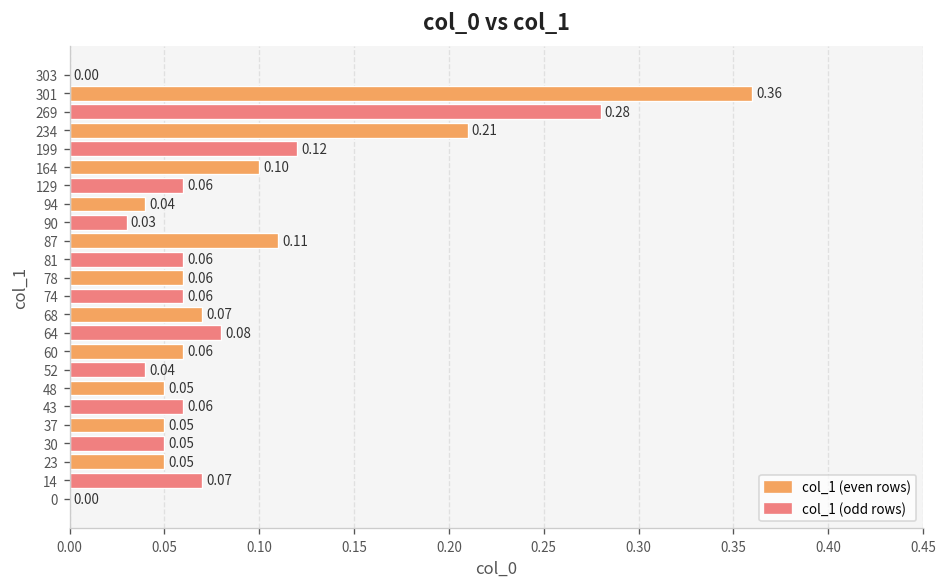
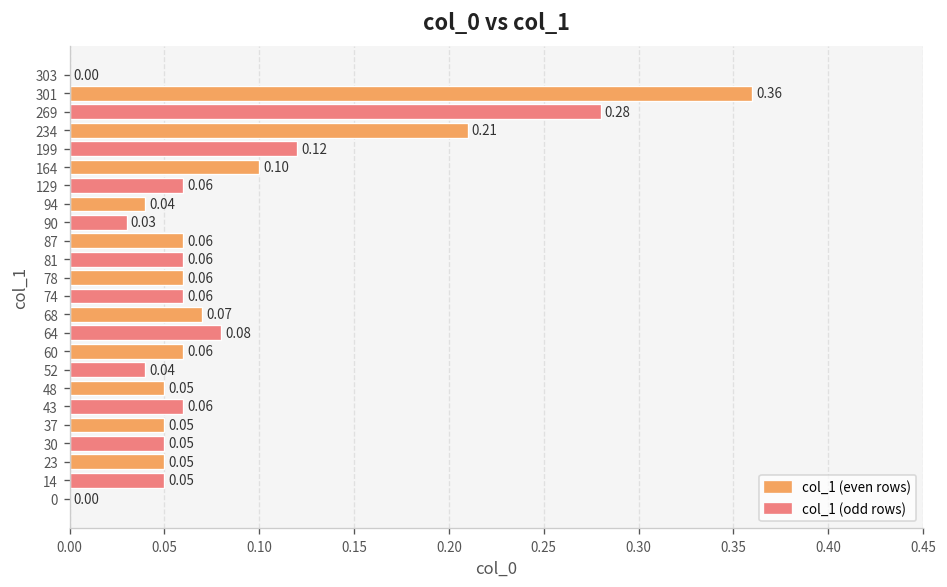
  {
    "303": 0.00,
    "301": 0.36,
    "269": 0.28,
    "234": 0.21,
    "199": 0.12,
    "164": 0.10,
    "129": 0.06,
    "94": 0.04,
    "90": 0.03,
-   "87": 0.11,
+   "87": 0.06,
    "81": 0.06,
    "78": 0.06,
    "74": 0.06,
    "68": 0.07,
    "64": 0.08,
    "60": 0.06,
    "52": 0.04,
    "48": 0.05,
    "43": 0.06,
    "37": 0.05,
    "30": 0.05,
    "23": 0.05,
-   "14": 0.07,
+   "14": 0.05,
    "0": 0.00
  }
